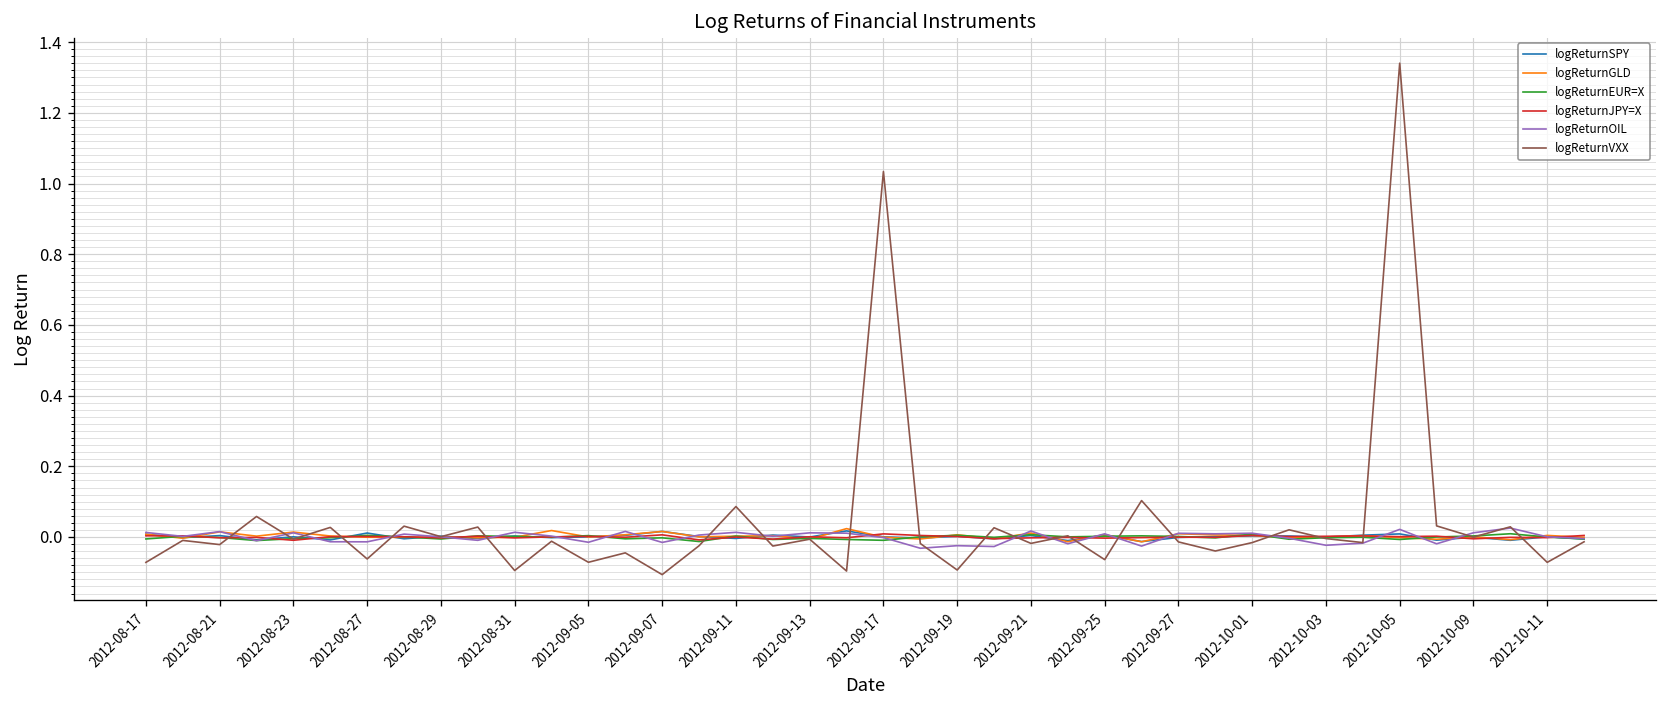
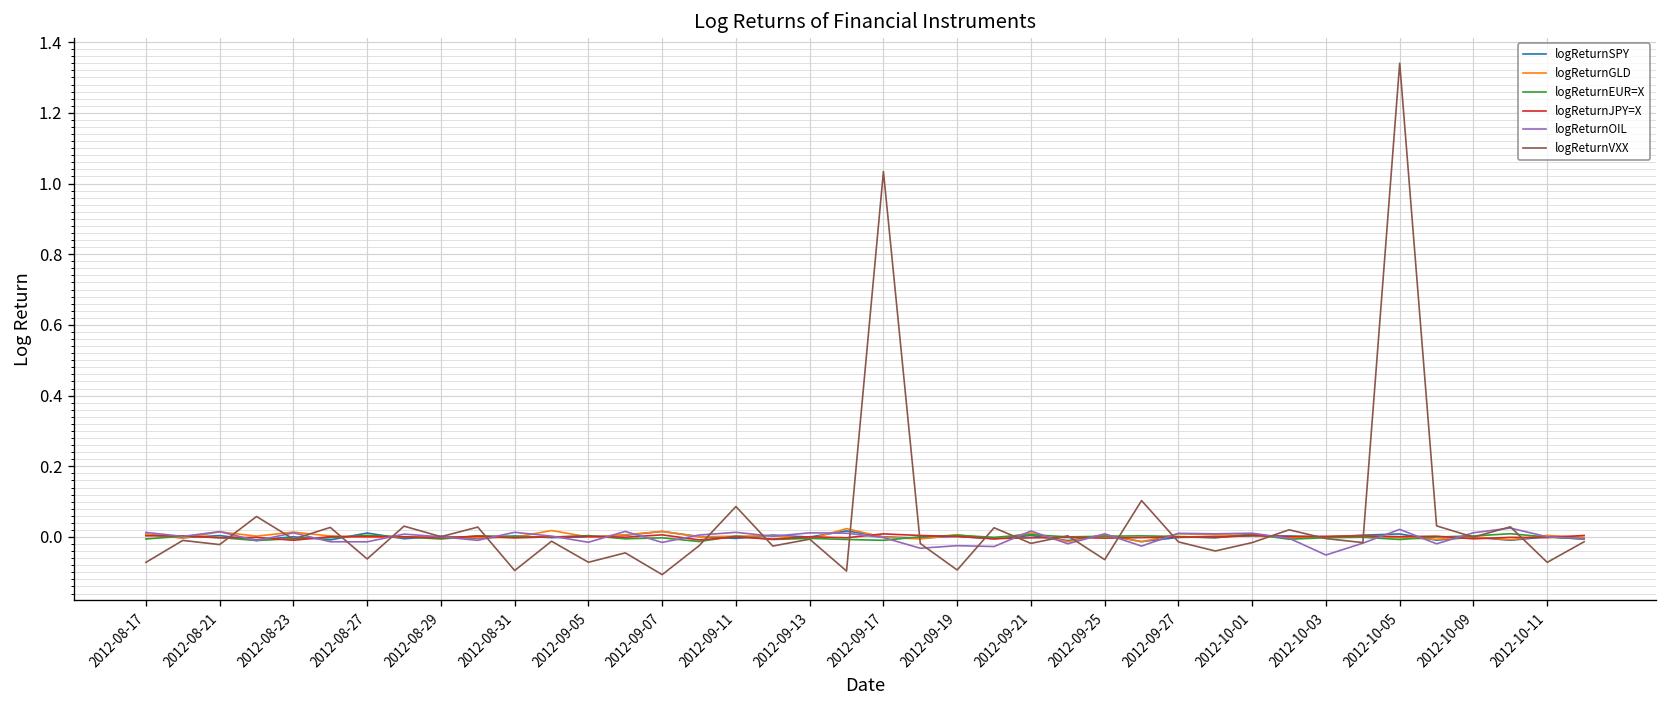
  {
    "logReturnEUR=X": {
      "2012-08-17": -0.01
    },
    "logReturnOIL": {
      "2012-08-27": -0.01,
      "2012-08-31": 0.01,
      "2012-09-05": -0.01,
      "2012-09-07": -0.02,
      "2012-09-11": 0.01,
      "2012-09-13": 0.01,
      "2012-09-19": -0.02,
-     "2012-10-03": -0.02,
+     "2012-10-03": -0.05,
      "2012-10-05": 0.02,
      "2012-10-09": 0.01
    },
    "logReturnVXX": {
      "2012-08-17": -0.07,
      "2012-08-21": -0.02,
      "2012-08-27": -0.06,
      "2012-08-31": -0.09,
      "2012-09-05": -0.07,
      "2012-09-07": -0.11,
      "2012-09-11": 0.09,
      "2012-09-17": 1.03,
      "2012-09-19": -0.09,
      "2012-09-21": -0.02,
      "2012-09-25": -0.06,
      "2012-09-27": -0.01,
      "2012-10-01": -0.02,
      "2012-10-05": 1.34,
      "2012-10-11": -0.07
    }
  }
